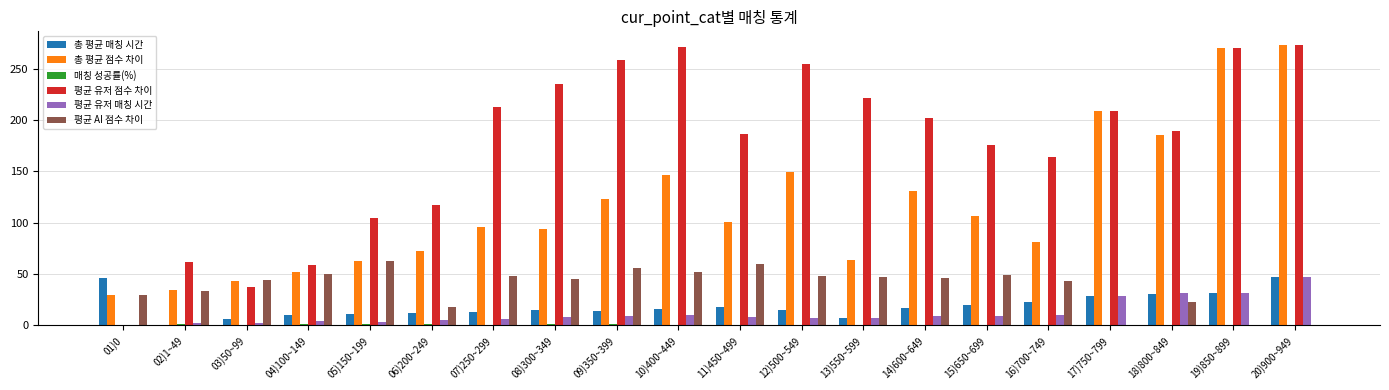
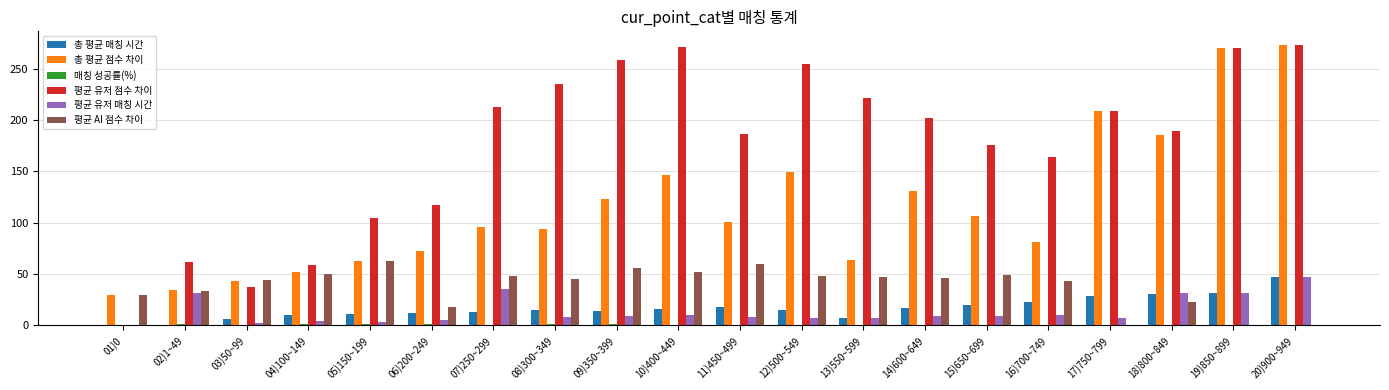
  {
    "총 평균 매칭 시간": {
-     "01)0": 46,
+     "01)0": 0,
      "03)50~99": 6,
      "04)100~149": 10,
      "05)150~199": 11,
      "06)200~249": 12,
      "07)250~299": 13,
      "08)300~349": 15,
      "09)350~399": 14,
      "10)400~449": 16,
      "11)450~499": 18,
      "12)500~549": 15,
      "13)550~599": 8,
      "14)600~649": 17,
      "15)650~699": 20,
      "16)700~749": 23,
      "17)750~799": 28,
      "18)800~849": 31,
      "19)850~899": 32,
      "20)900~949": 47
    },
    "총 평균 점수 차이": {
      "01)0": 29,
      "02)1~49": 34,
      "03)50~99": 43,
      "04)100~149": 52,
      "05)150~199": 63,
      "06)200~249": 72,
      "07)250~299": 96,
      "08)300~349": 94,
      "09)350~399": 123,
      "10)400~449": 146,
      "11)450~499": 101,
      "12)500~549": 149,
      "13)550~599": 64,
      "14)600~649": 131,
      "15)650~699": 107,
      "16)700~749": 81,
      "17)750~799": 209,
      "18)800~849": 186,
      "19)850~899": 270,
      "20)900~949": 273
    },
    "평균 유저 점수 차이": {
      "01)0": 0,
      "02)1~49": 61,
      "03)50~99": 38,
      "04)100~149": 59,
      "05)150~199": 104,
      "06)200~249": 118,
      "07)250~299": 213,
      "08)300~349": 236,
      "09)350~399": 259,
      "10)400~449": 271,
      "11)450~499": 187,
      "12)500~549": 255,
      "13)550~599": 222,
      "14)600~649": 202,
      "15)650~699": 176,
      "16)700~749": 164,
      "17)750~799": 209,
      "18)800~849": 190,
      "19)850~899": 270,
      "20)900~949": 273
    },
    "평균 유저 매칭 시간": {
      "01)0": 0,
-     "02)1~49": 2,
+     "02)1~49": 32,
      "03)50~99": 3,
      "04)100~149": 5,
      "05)150~199": 4,
      "06)200~249": 5,
-     "07)250~299": 6,
+     "07)250~299": 36,
      "08)300~349": 8,
      "09)350~399": 9,
      "10)400~449": 10,
      "11)450~499": 8,
      "12)500~549": 7,
      "13)550~599": 7,
      "14)600~649": 9,
      "15)650~699": 9,
      "16)700~749": 10,
-     "17)750~799": 28,
+     "17)750~799": 7,
      "18)800~849": 32,
      "19)850~899": 32,
      "20)900~949": 47
    },
    "평균 AI 점수 차이": {
      "01)0": 29,
      "02)1~49": 34,
      "03)50~99": 44,
      "04)100~149": 50,
      "05)150~199": 63,
      "06)200~249": 18,
      "07)250~299": 49,
      "08)300~349": 46,
      "09)350~399": 56,
      "10)400~449": 52,
      "11)450~499": 60,
      "12)500~549": 48,
      "13)550~599": 47,
      "14)600~649": 46,
      "15)650~699": 49,
      "16)700~749": 43,
      "17)750~799": 0,
      "18)800~849": 23,
      "19)850~899": 0,
      "20)900~949": 0
    }
  }
